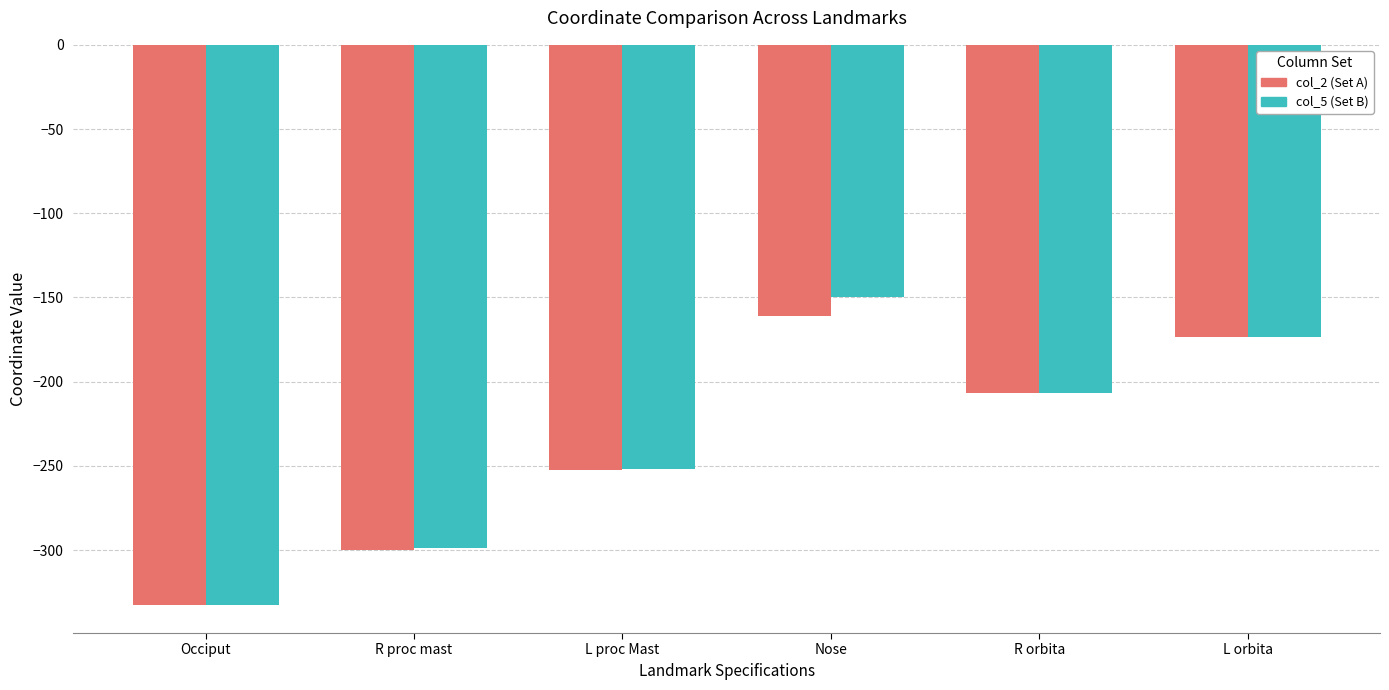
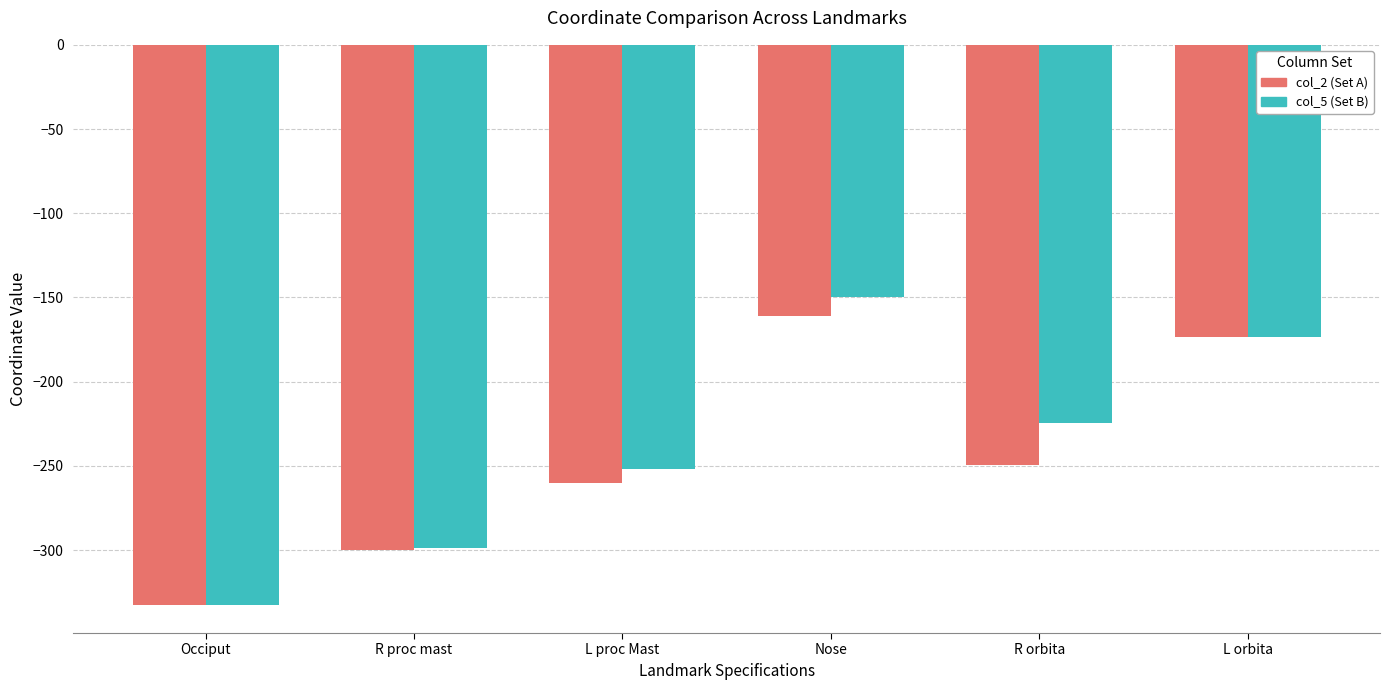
  {
    "col_2 (Set A)": {
      "Occiput": -333,
      "R proc mast": -300,
-     "L proc Mast": -253,
+     "L proc Mast": -260,
      "Nose": -161,
-     "R orbita": -207,
+     "R orbita": -250,
      "L orbita": -173
    },
    "col_5 (Set B)": {
      "Occiput": -332,
      "R proc mast": -299,
      "L proc Mast": -252,
      "Nose": -150,
-     "R orbita": -207,
+     "R orbita": -225,
      "L orbita": -173
    }
  }
